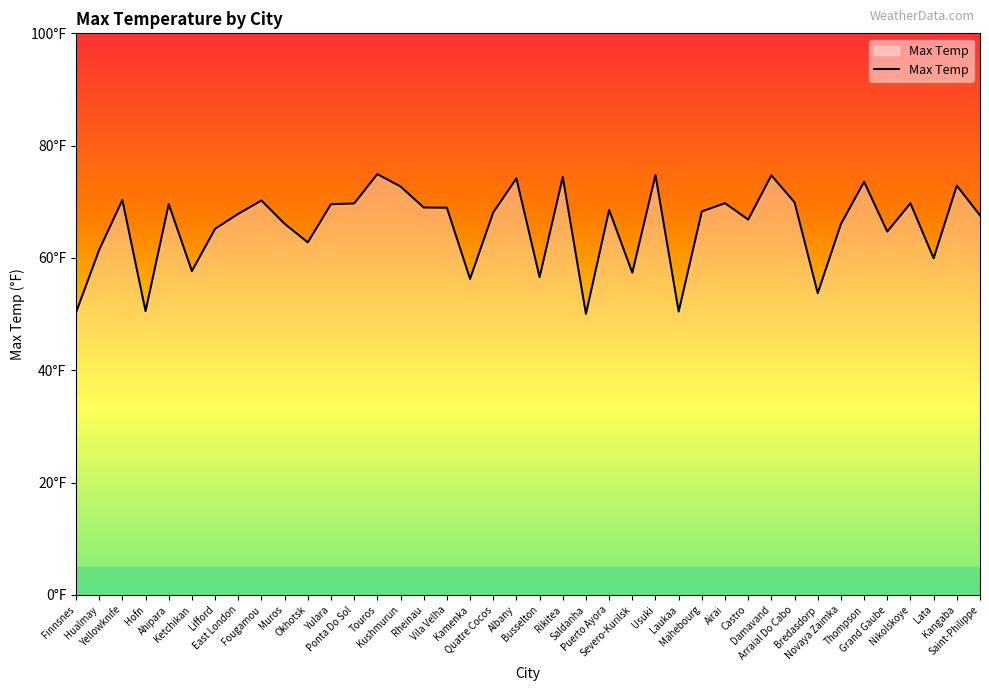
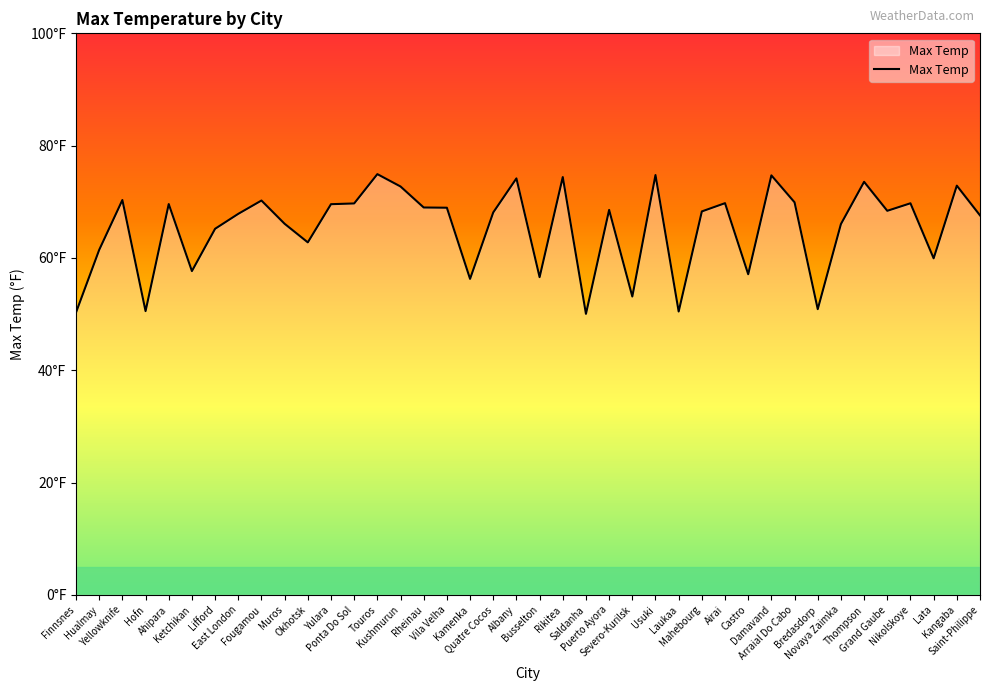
  {
    "Finnsnes": "50°F",
    "Hualmay": "61°F",
    "Yellowknife": "70°F",
    "Hofn": "51°F",
    "Ahipara": "70°F",
    "Ketchikan": "58°F",
    "Lifford": "65°F",
    "East London": "68°F",
    "Fougamou": "70°F",
    "Muros": "66°F",
    "Okhotsk": "63°F",
    "Yulara": "70°F",
    "Ponta Do Sol": "70°F",
    "Touros": "75°F",
    "Kushmurun": "73°F",
    "Rheinau": "69°F",
    "Vila Velha": "69°F",
    "Kamenka": "56°F",
    "Quatre Cocos": "68°F",
    "Albany": "74°F",
    "Busselton": "57°F",
    "Rikitea": "74°F",
    "Saldanha": "50°F",
    "Puerto Ayora": "69°F",
-   "Severo-Kurilsk": "57°F",
+   "Severo-Kurilsk": "53°F",
    "Usuki": "75°F",
    "Laukaa": "50°F",
    "Mahebourg": "68°F",
    "Airai": "70°F",
-   "Castro": "67°F",
+   "Castro": "57°F",
    "Damavand": "75°F",
    "Arraial Do Cabo": "70°F",
-   "Bredasdorp": "54°F",
+   "Bredasdorp": "51°F",
    "Novaya Zaimka": "66°F",
    "Thompson": "74°F",
-   "Grand Gaube": "65°F",
+   "Grand Gaube": "68°F",
    "Nikolskoye": "70°F",
    "Lata": "60°F",
    "Kangaba": "73°F",
    "Saint-Philippe": "68°F"
  }
